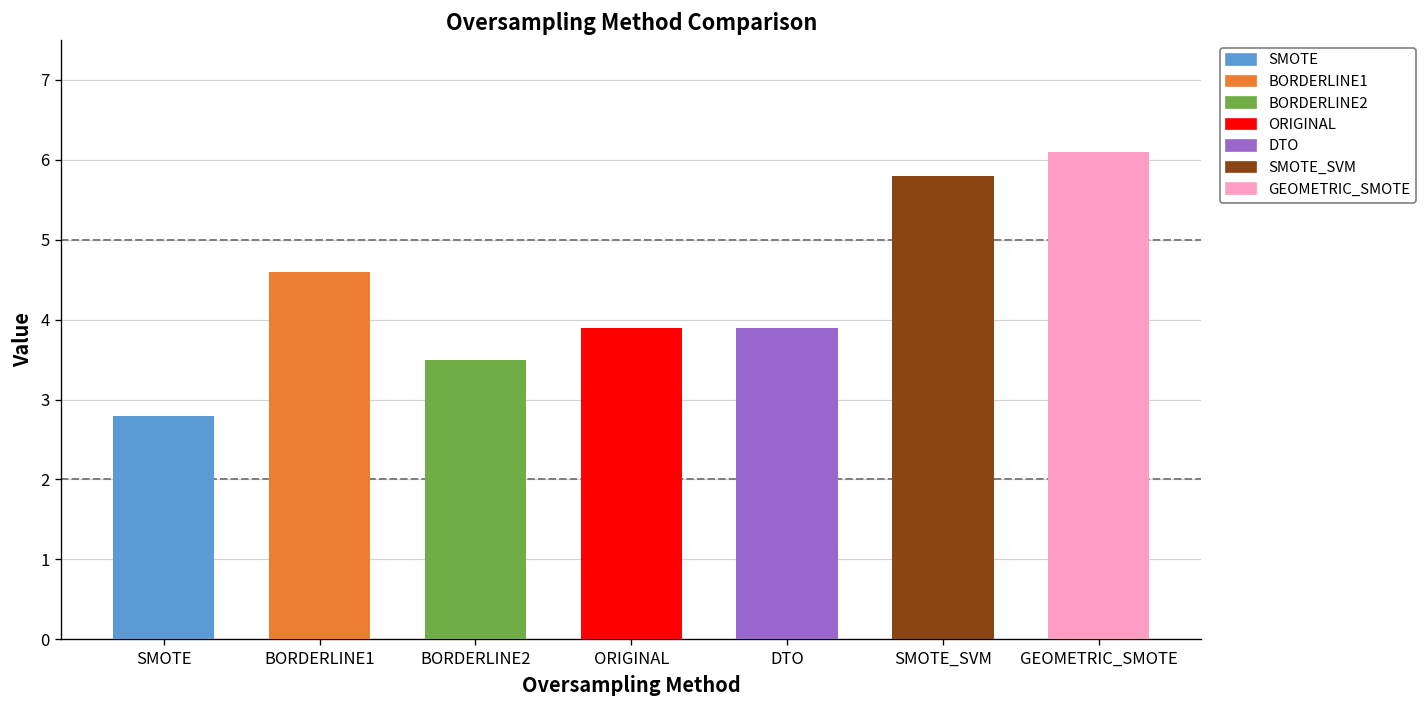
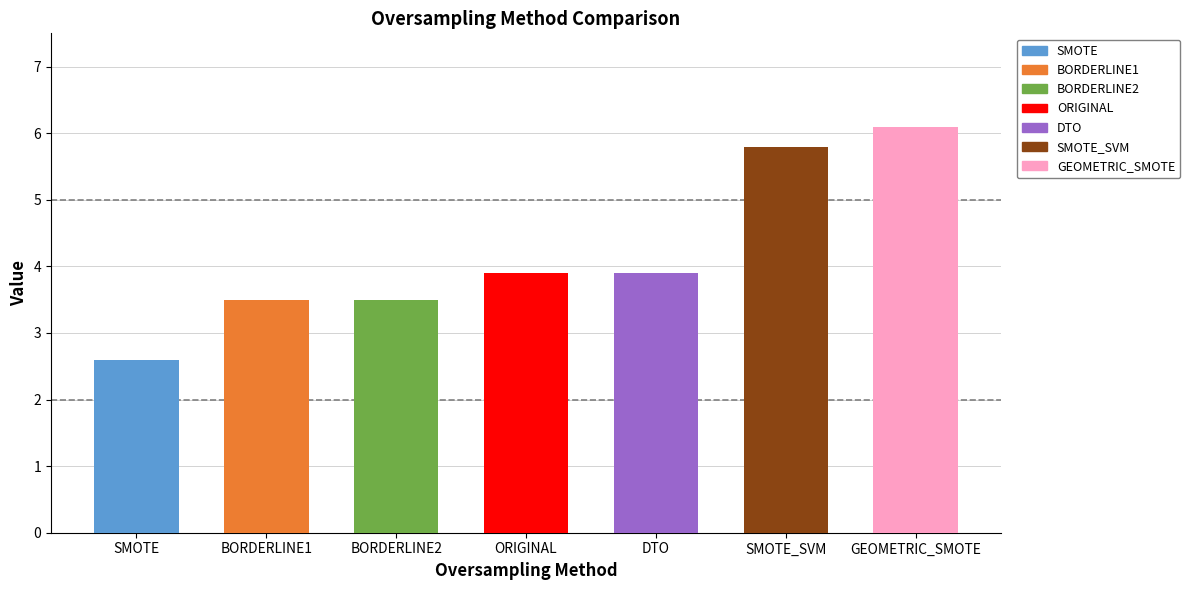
  {
-   "SMOTE": 2.8,
-   "BORDERLINE1": 4.6,
+   "SMOTE": 2.6,
+   "BORDERLINE1": 3.5,
    "BORDERLINE2": 3.5,
    "ORIGINAL": 3.9,
    "DTO": 3.9,
    "SMOTE_SVM": 5.8,
    "GEOMETRIC_SMOTE": 6.1
  }
